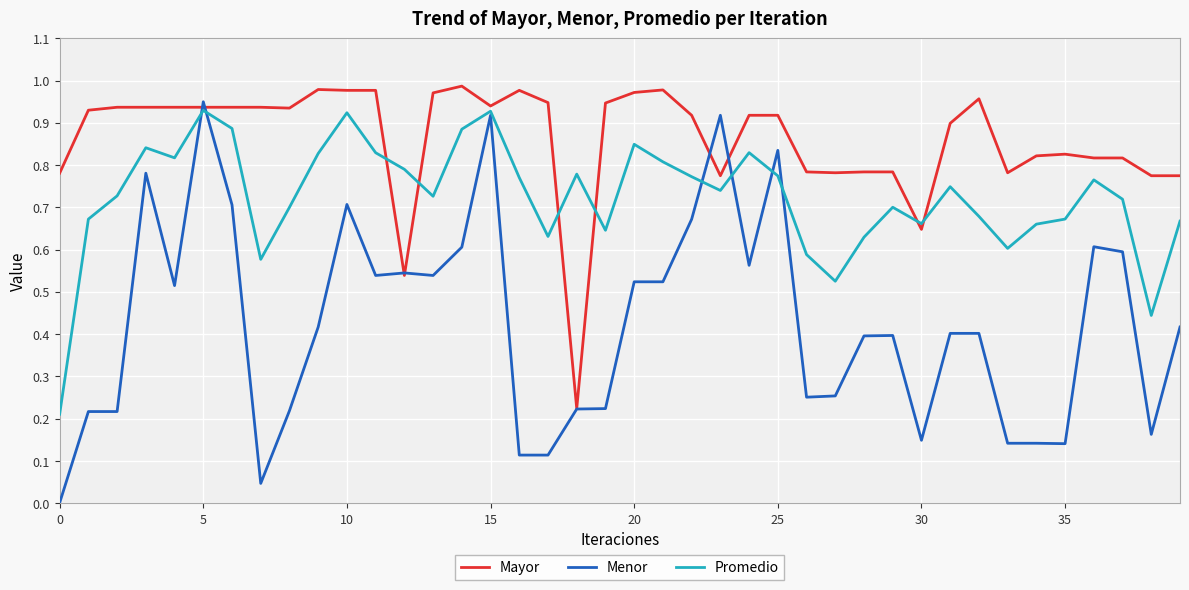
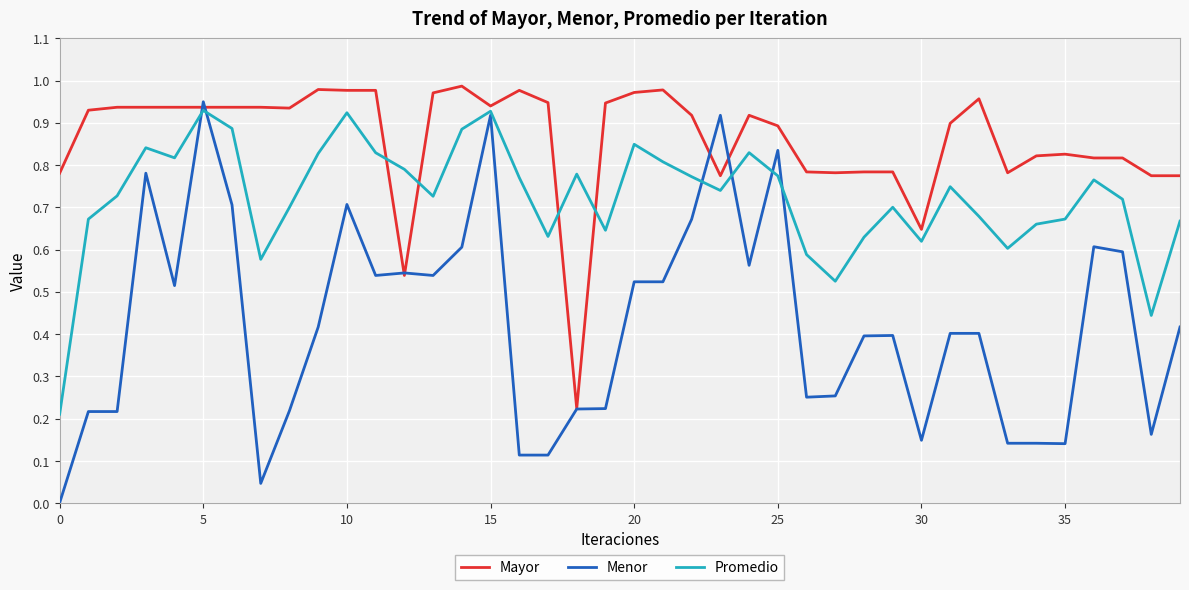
  {
    "Mayor": {
      "0": 0.78,
      "5": 0.94,
      "10": 0.98,
      "15": 0.94,
      "20": 0.97,
-     "25": 0.92,
+     "25": 0.89,
      "30": 0.65,
      "35": 0.83
    },
    "Menor": {
      "0": 0.00,
      "5": 0.95,
      "10": 0.71,
      "15": 0.92,
      "20": 0.52,
      "25": 0.84,
      "30": 0.15,
      "35": 0.14
    },
    "Promedio": {
      "0": 0.21,
      "5": 0.93,
      "10": 0.92,
      "15": 0.93,
      "20": 0.85,
      "25": 0.77,
-     "30": 0.66,
+     "30": 0.62,
      "35": 0.67
    }
  }
